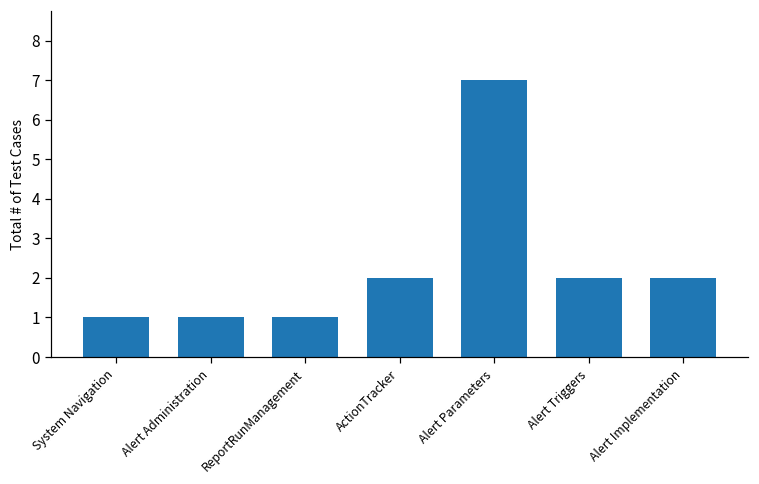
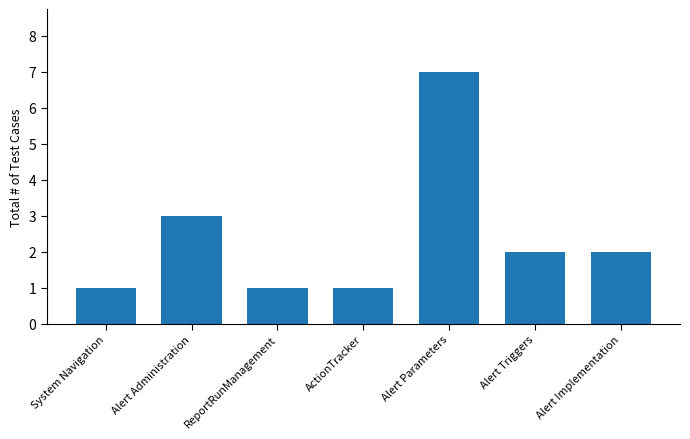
  {
    "System Navigation": 1,
-   "Alert Administration": 1,
+   "Alert Administration": 3,
    "ReportRunManagement": 1,
-   "ActionTracker": 2,
+   "ActionTracker": 1,
    "Alert Parameters": 7,
    "Alert Triggers": 2,
    "Alert Implementation": 2
  }
